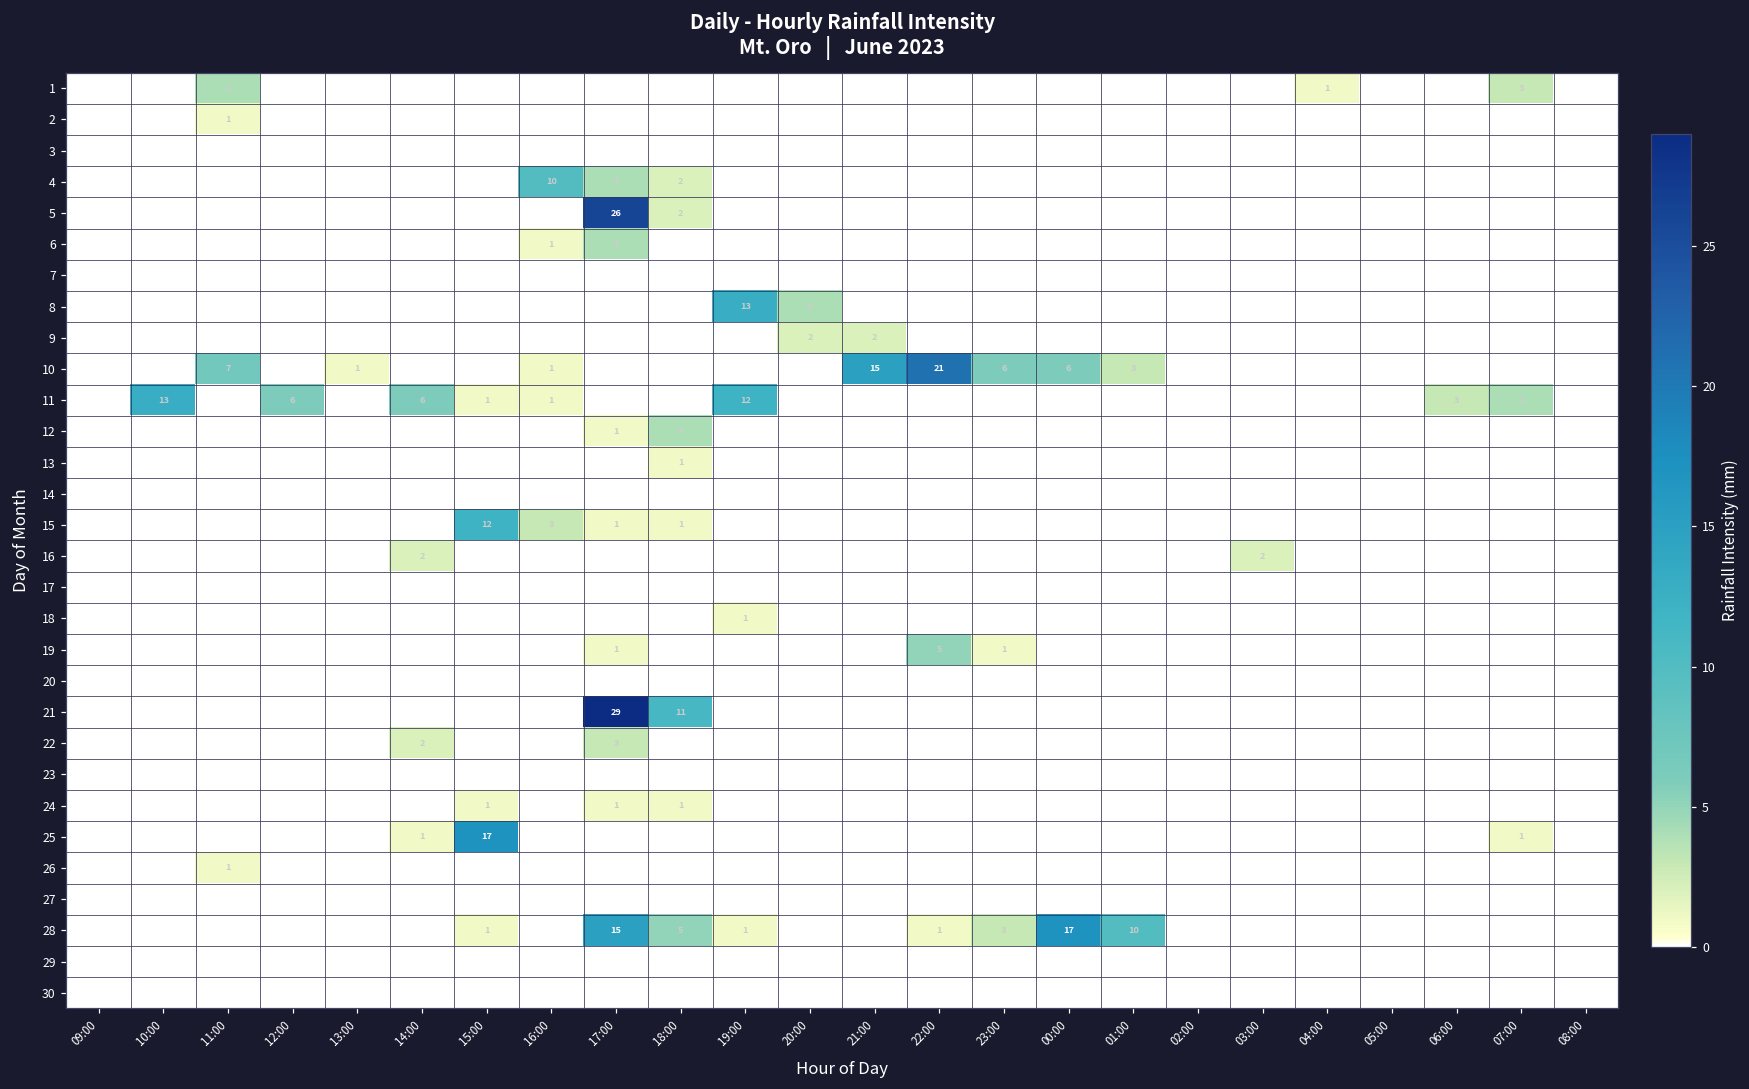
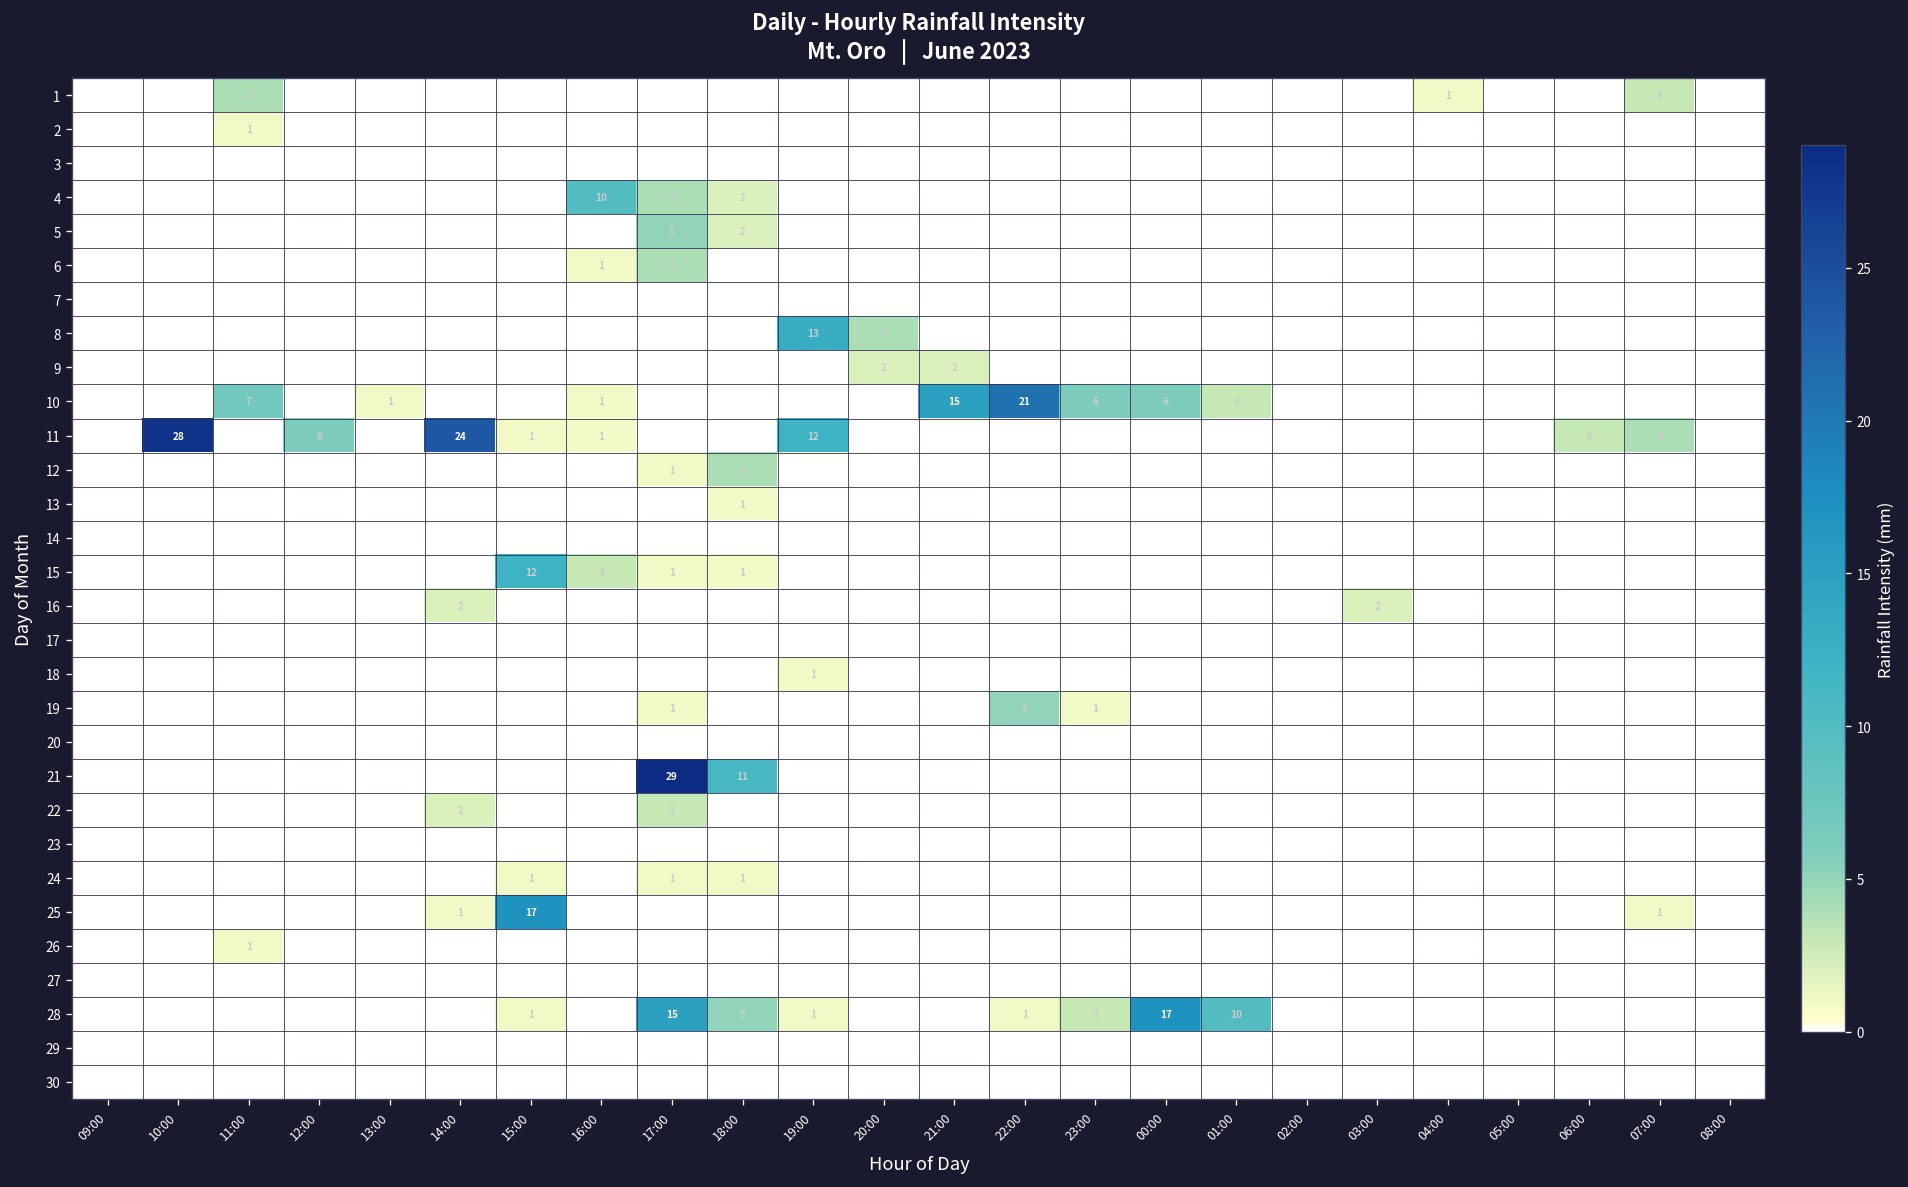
  {
    "4": {
      "16:00": 10
    },
    "5": {
-     "17:00": 26
+     "17:00": 5
    },
    "8": {
      "19:00": 13
    },
    "10": {
      "11:00": 7,
      "21:00": 15,
      "22:00": 21,
      "23:00": 6,
      "00:00": 6
    },
    "11": {
-     "10:00": 13,
+     "10:00": 28,
      "12:00": 6,
-     "14:00": 6,
+     "14:00": 24,
      "19:00": 12
    },
    "15": {
      "15:00": 12
    },
    "19": {
      "22:00": 5
    },
    "21": {
      "17:00": 29,
      "18:00": 11
    },
    "25": {
      "15:00": 17
    },
    "28": {
      "17:00": 15,
      "18:00": 5,
      "00:00": 17,
      "01:00": 10
    }
  }
